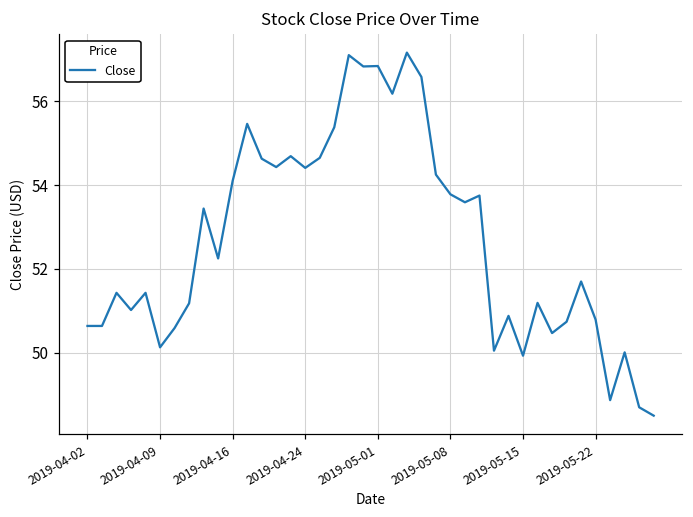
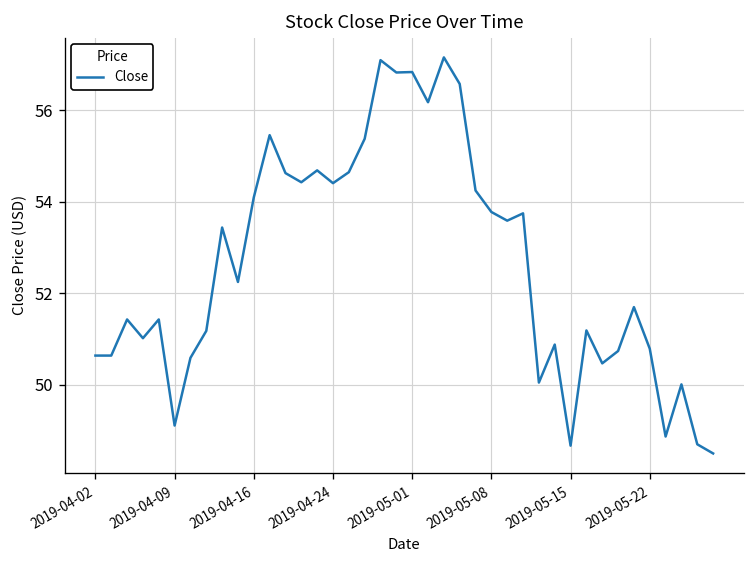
  {
    "2019-04-02": 50.6,
-   "2019-04-09": 50.1,
+   "2019-04-09": 49.1,
    "2019-04-16": 54.1,
    "2019-04-24": 54.4,
    "2019-05-01": 56.8,
    "2019-05-08": 53.8,
-   "2019-05-15": 49.9,
+   "2019-05-15": 48.7,
    "2019-05-22": 50.8
  }
